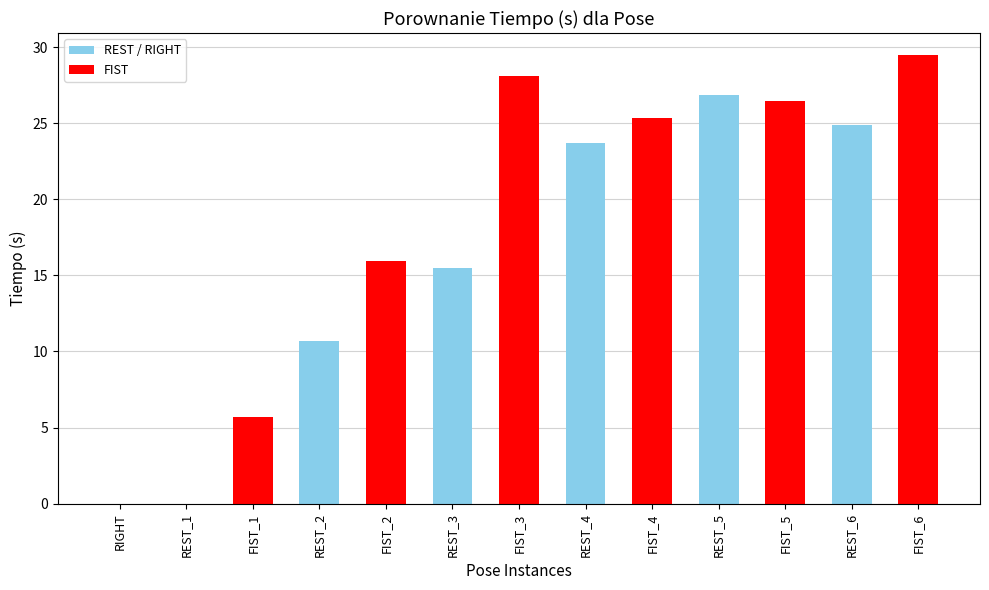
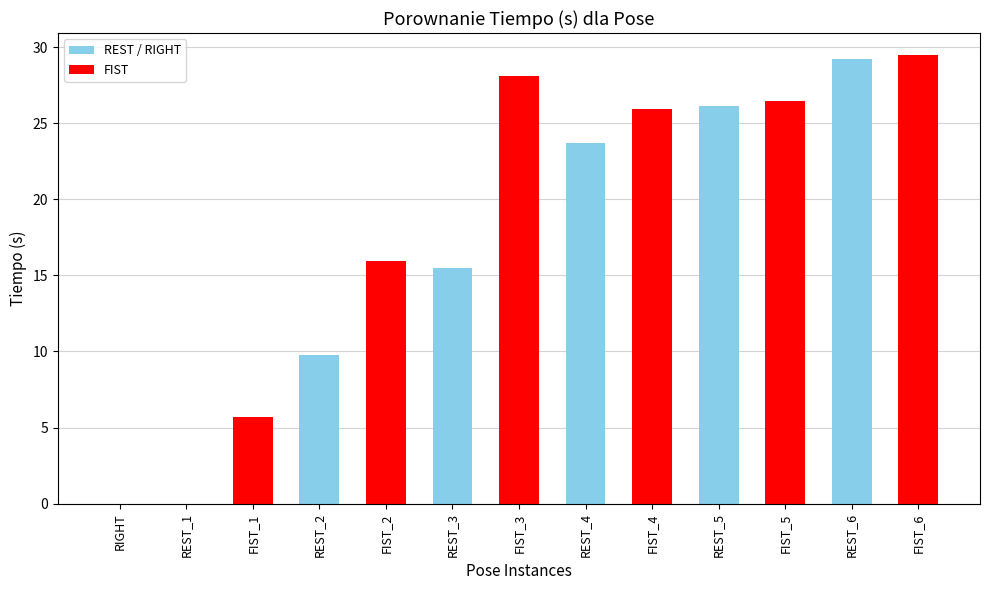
  {
    "RIGHT": 0.0,
    "REST_1": 0.0,
    "FIST_1": 5.7,
-   "REST_2": 10.7,
+   "REST_2": 9.7,
    "FIST_2": 16.0,
    "REST_3": 15.5,
    "FIST_3": 28.1,
    "REST_4": 23.7,
-   "FIST_4": 25.3,
-   "REST_5": 26.9,
+   "FIST_4": 25.9,
+   "REST_5": 26.1,
    "FIST_5": 26.5,
-   "REST_6": 24.9,
+   "REST_6": 29.2,
    "FIST_6": 29.4
  }
